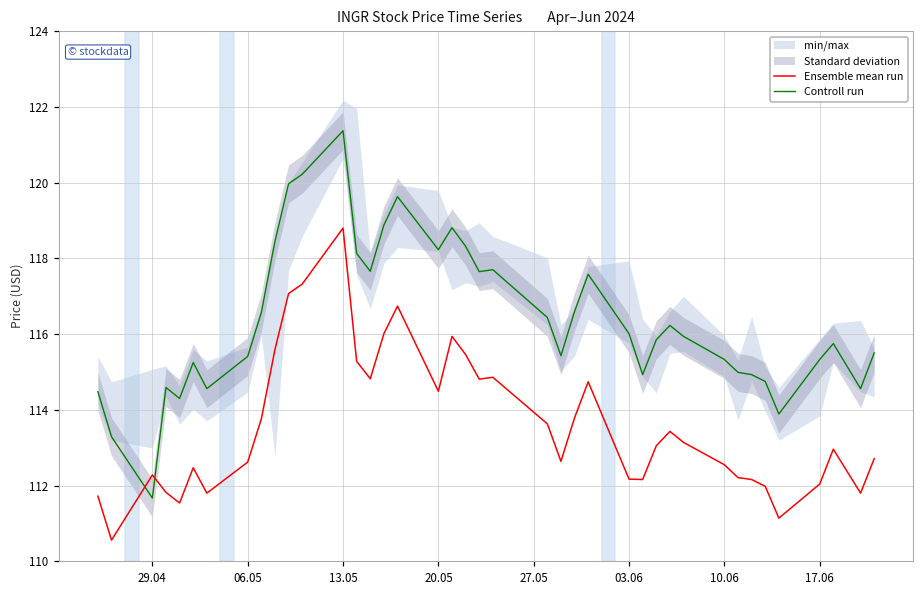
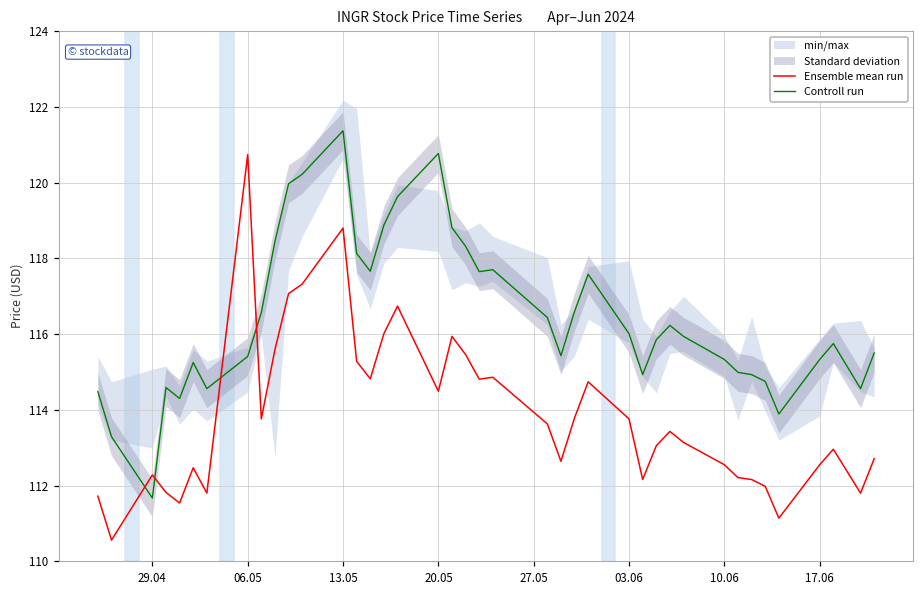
  {
    "Ensemble mean run": {
      "29.04": 112.3,
-     "06.05": 112.6,
+     "06.05": 120.7,
      "13.05": 118.8,
      "20.05": 114.5,
-     "03.06": 112.2,
+     "03.06": 113.8,
      "10.06": 112.6,
-     "17.06": 112.0
+     "17.06": 112.6
    },
    "Controll run": {
      "29.04": 111.7,
      "06.05": 115.4,
      "13.05": 121.4,
-     "20.05": 118.2,
+     "20.05": 120.8,
      "03.06": 116.0,
      "10.06": 115.3,
      "17.06": 115.3
    }
  }
